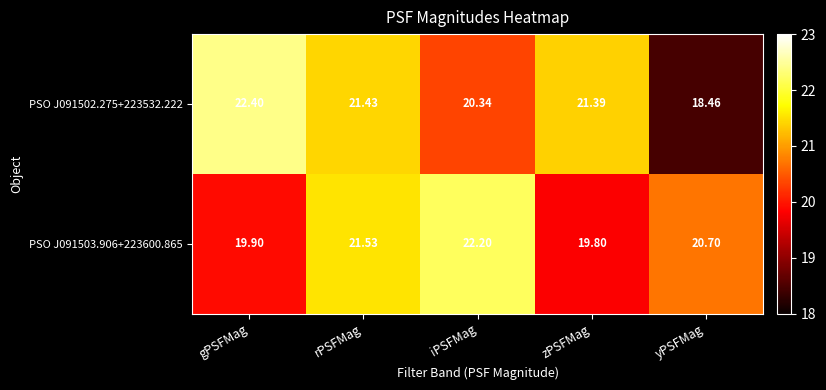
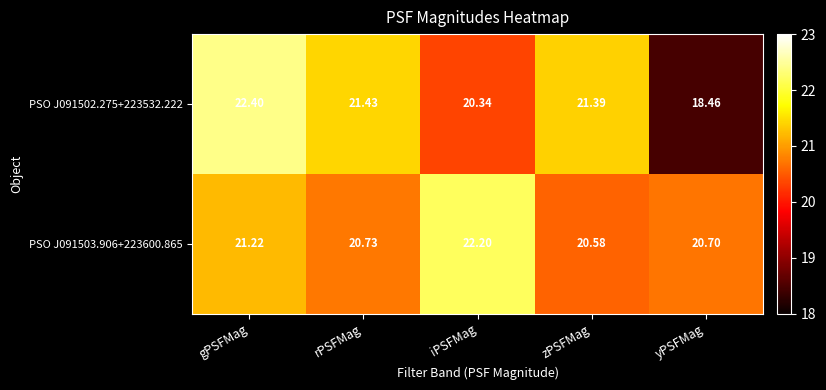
  {
    "PSO J091502.275+223532.222": {
      "gPSFMag": 22.40,
      "rPSFMag": 21.43,
      "iPSFMag": 20.34,
      "zPSFMag": 21.39,
      "yPSFMag": 18.46
    },
    "PSO J091503.906+223600.865": {
-     "gPSFMag": 19.90,
-     "rPSFMag": 21.53,
+     "gPSFMag": 21.22,
+     "rPSFMag": 20.73,
      "iPSFMag": 22.20,
-     "zPSFMag": 19.80,
+     "zPSFMag": 20.58,
      "yPSFMag": 20.70
    }
  }
